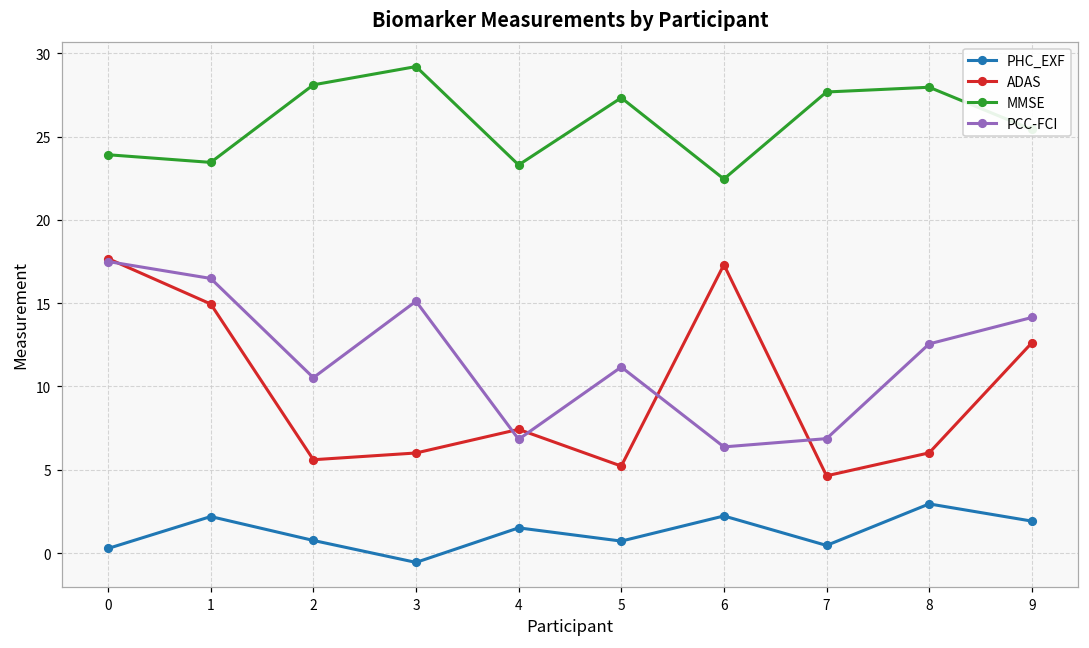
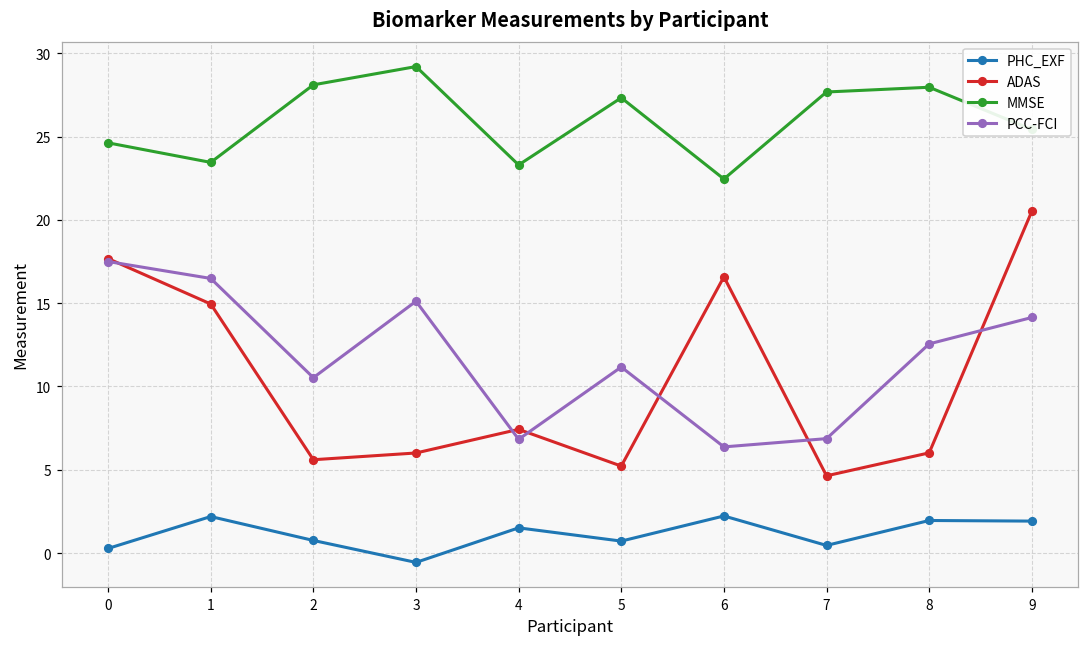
  {
    "PHC_EXF": {
      "0": 0.3,
      "1": 2.2,
      "2": 0.8,
      "3": -0.6,
      "4": 1.5,
      "5": 0.7,
      "6": 2.2,
      "7": 0.5,
-     "8": 3.0,
+     "8": 2.0,
      "9": 1.9
    },
    "ADAS": {
      "0": 17.7,
      "1": 15.0,
      "2": 5.6,
      "3": 6.0,
      "4": 7.4,
      "5": 5.2,
-     "6": 17.3,
+     "6": 16.6,
      "7": 4.6,
      "8": 6.0,
-     "9": 12.6
+     "9": 20.5
    },
    "MMSE": {
-     "0": 23.9,
+     "0": 24.6,
      "1": 23.4,
      "2": 28.1,
      "3": 29.2,
      "4": 23.3,
      "5": 27.3,
      "6": 22.4,
      "7": 27.7,
      "8": 28.0
    },
    "PCC-FCI": {
      "0": 17.5,
      "1": 16.5,
      "2": 10.5,
      "3": 15.1,
      "4": 6.8,
      "5": 11.2,
      "6": 6.4,
      "7": 6.9,
      "8": 12.6,
      "9": 14.1
    }
  }
